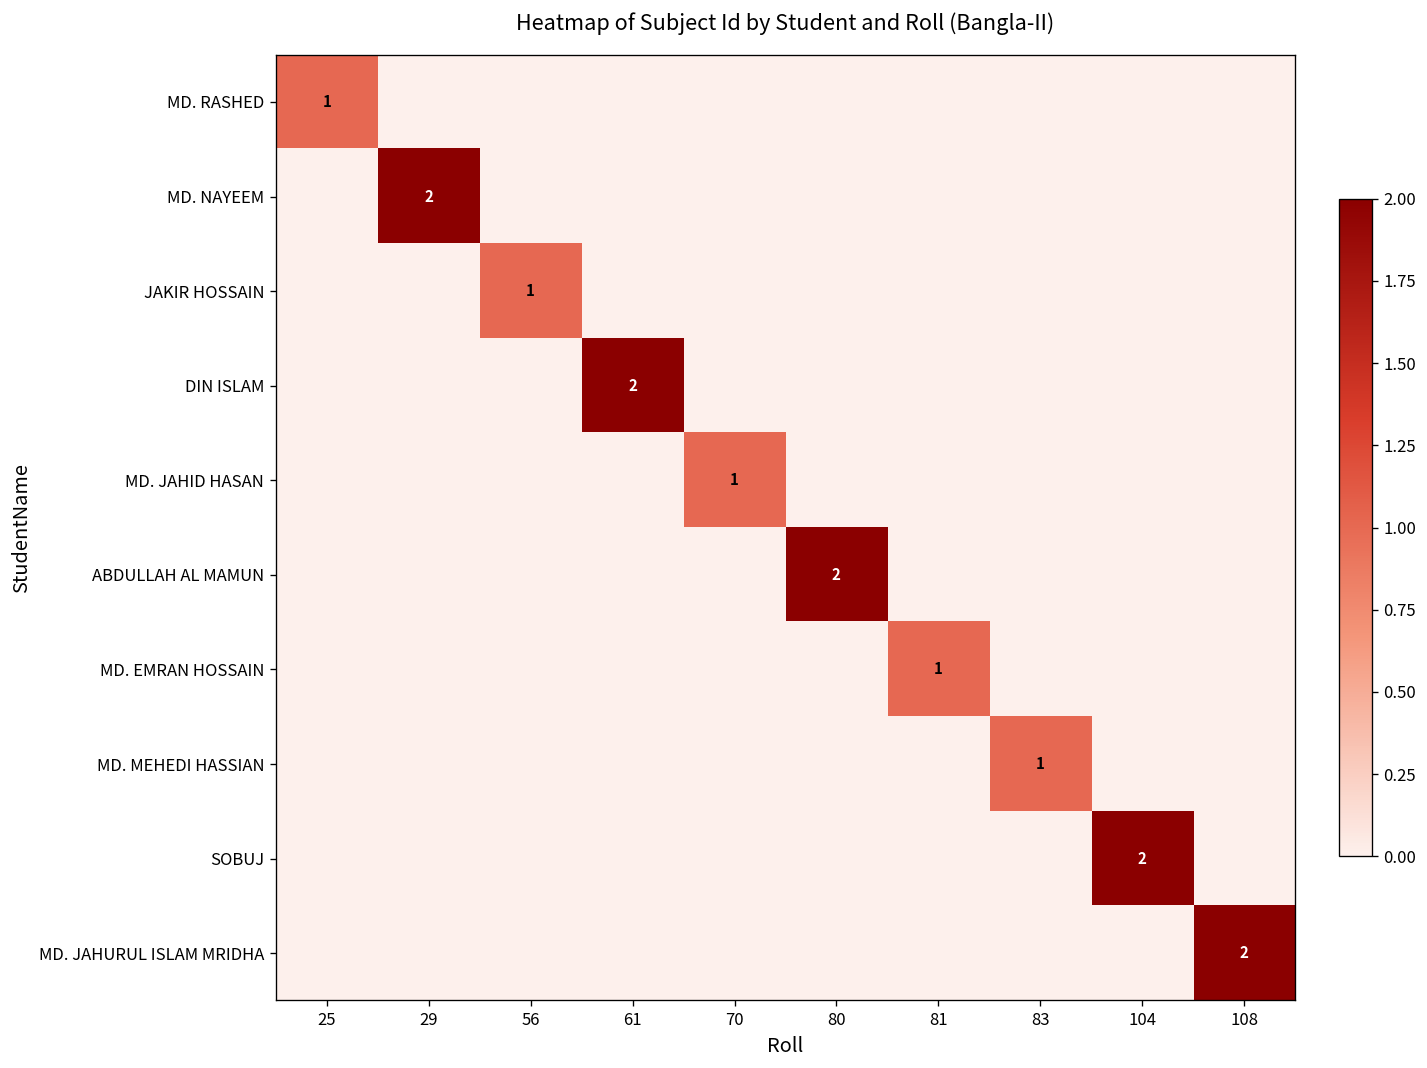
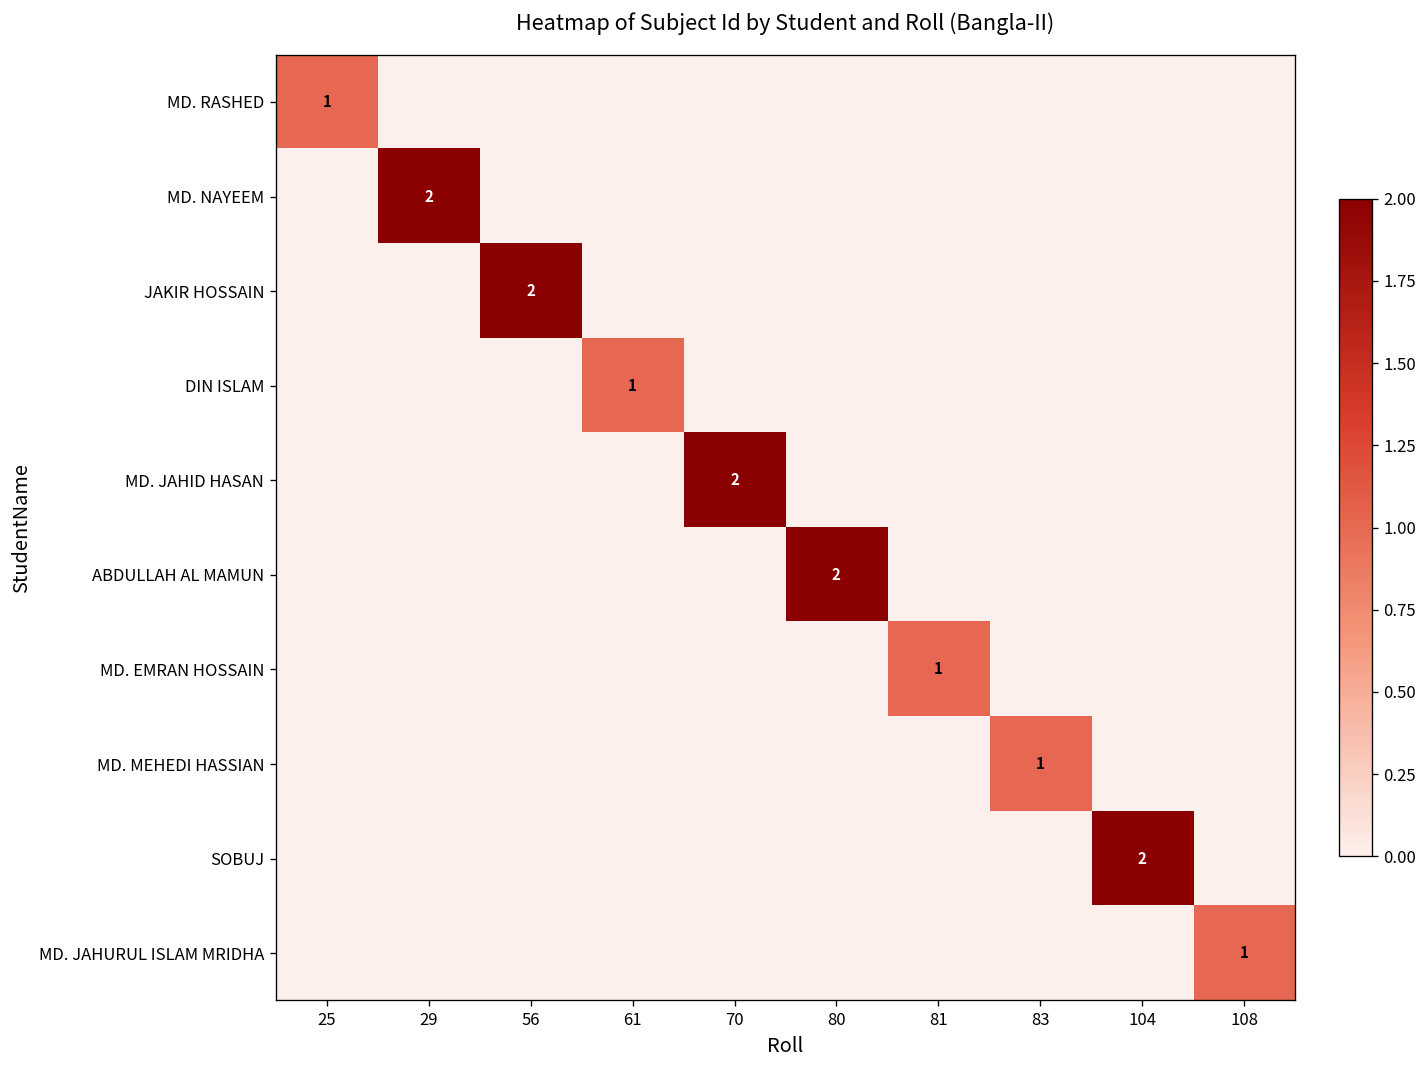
  {
    "MD. RASHED": {
      "25": 1
    },
    "MD. NAYEEM": {
      "29": 2
    },
    "JAKIR HOSSAIN": {
-     "56": 1
+     "56": 2
    },
    "DIN ISLAM": {
-     "61": 2
+     "61": 1
    },
    "MD. JAHID HASAN": {
-     "70": 1
+     "70": 2
    },
    "ABDULLAH AL MAMUN": {
      "80": 2
    },
    "MD. EMRAN HOSSAIN": {
      "81": 1
    },
    "MD. MEHEDI HASSIAN": {
      "83": 1
    },
    "SOBUJ": {
      "104": 2
    },
    "MD. JAHURUL ISLAM MRIDHA": {
-     "108": 2
+     "108": 1
    }
  }
